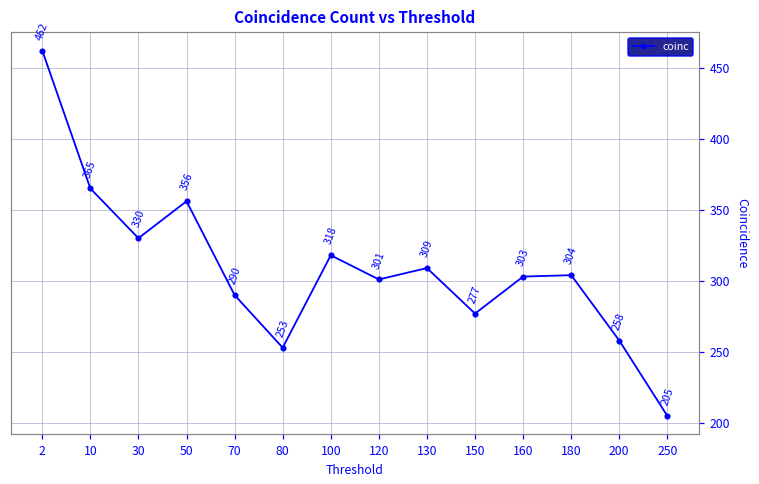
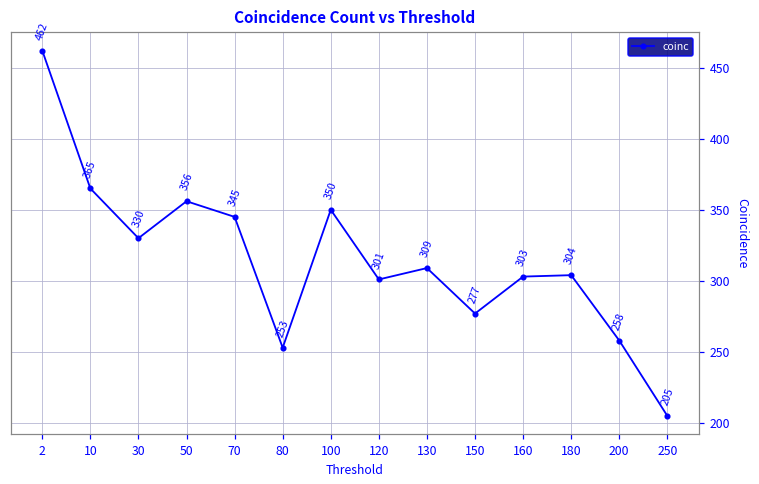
  {
    "2": 462,
    "10": 365,
    "30": 330,
    "50": 356,
-   "70": 290,
+   "70": 345,
    "80": 253,
-   "100": 318,
+   "100": 350,
    "120": 301,
    "130": 309,
    "150": 277,
    "160": 303,
    "180": 304,
    "200": 258,
    "250": 205
  }
